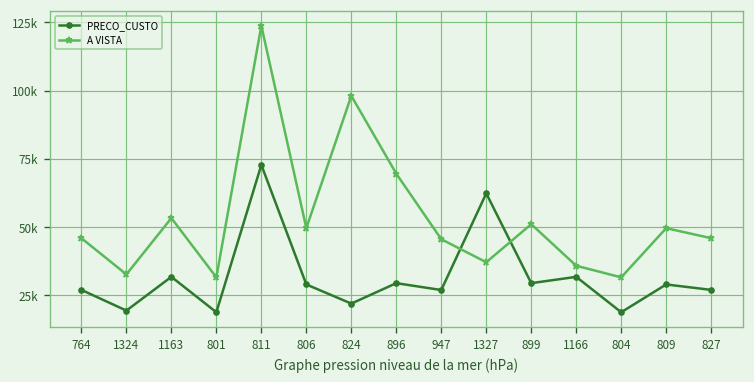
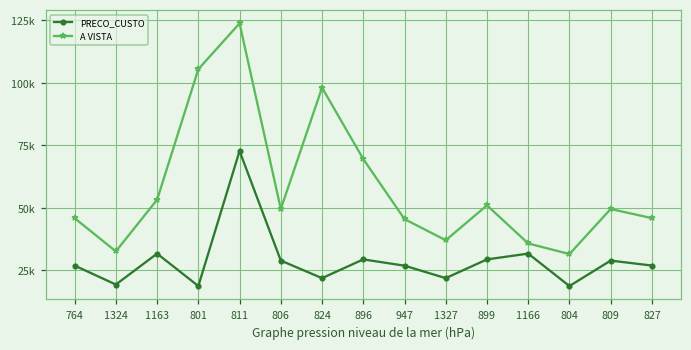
  {
    "PRECO_CUSTO": {
      "764": 27000,
      "1324": 19000,
      "1163": 32000,
      "801": 19000,
      "811": 73000,
      "806": 29000,
      "824": 22000,
      "896": 29000,
      "947": 27000,
-     "1327": 62000,
+     "1327": 22000,
      "899": 29000,
      "1166": 32000,
      "804": 19000,
      "809": 29000,
      "827": 27000
    },
    "A VISTA": {
      "764": 46000,
      "1324": 33000,
      "1163": 53000,
-     "801": 31000,
+     "801": 105000,
      "811": 124000,
      "806": 50000,
      "824": 98000,
      "896": 70000,
      "947": 45000,
      "1327": 37000,
      "899": 51000,
      "1166": 36000,
      "804": 31000,
      "809": 50000,
      "827": 46000
    }
  }
